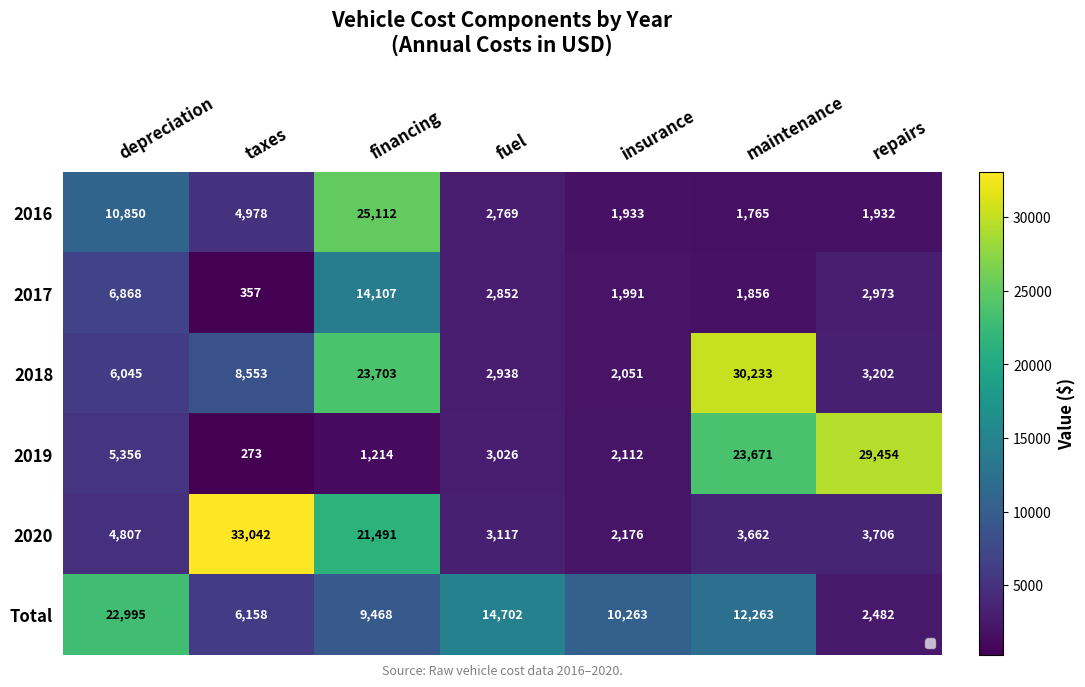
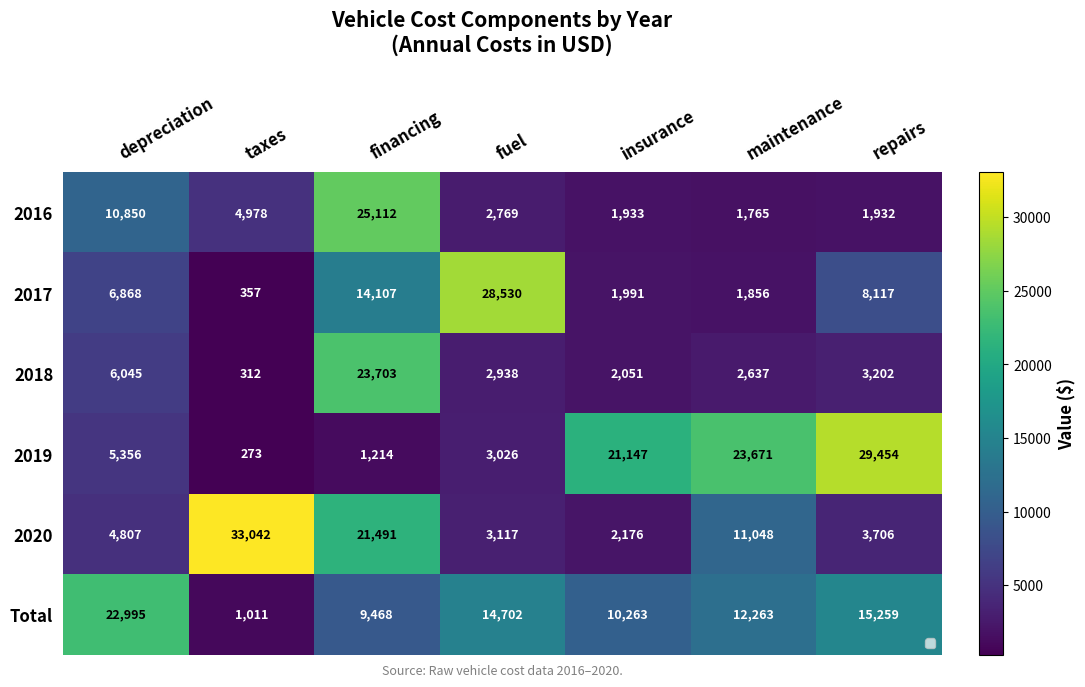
  {
    "2016": {
      "depreciation": "10,850",
      "taxes": "4,978",
      "financing": "25,112",
      "fuel": "2,769",
      "insurance": "1,933",
      "maintenance": "1,765",
      "repairs": "1,932"
    },
    "2017": {
      "depreciation": "6,868",
      "taxes": "357",
      "financing": "14,107",
-     "fuel": "2,852",
+     "fuel": "28,530",
      "insurance": "1,991",
      "maintenance": "1,856",
-     "repairs": "2,973"
+     "repairs": "8,117"
    },
    "2018": {
      "depreciation": "6,045",
-     "taxes": "8,553",
+     "taxes": "312",
      "financing": "23,703",
      "fuel": "2,938",
      "insurance": "2,051",
-     "maintenance": "30,233",
+     "maintenance": "2,637",
      "repairs": "3,202"
    },
    "2019": {
      "depreciation": "5,356",
      "taxes": "273",
      "financing": "1,214",
      "fuel": "3,026",
-     "insurance": "2,112",
+     "insurance": "21,147",
      "maintenance": "23,671",
      "repairs": "29,454"
    },
    "2020": {
      "depreciation": "4,807",
      "taxes": "33,042",
      "financing": "21,491",
      "fuel": "3,117",
      "insurance": "2,176",
-     "maintenance": "3,662",
+     "maintenance": "11,048",
      "repairs": "3,706"
    },
    "Total": {
      "depreciation": "22,995",
-     "taxes": "6,158",
+     "taxes": "1,011",
      "financing": "9,468",
      "fuel": "14,702",
      "insurance": "10,263",
      "maintenance": "12,263",
-     "repairs": "2,482"
+     "repairs": "15,259"
    }
  }
